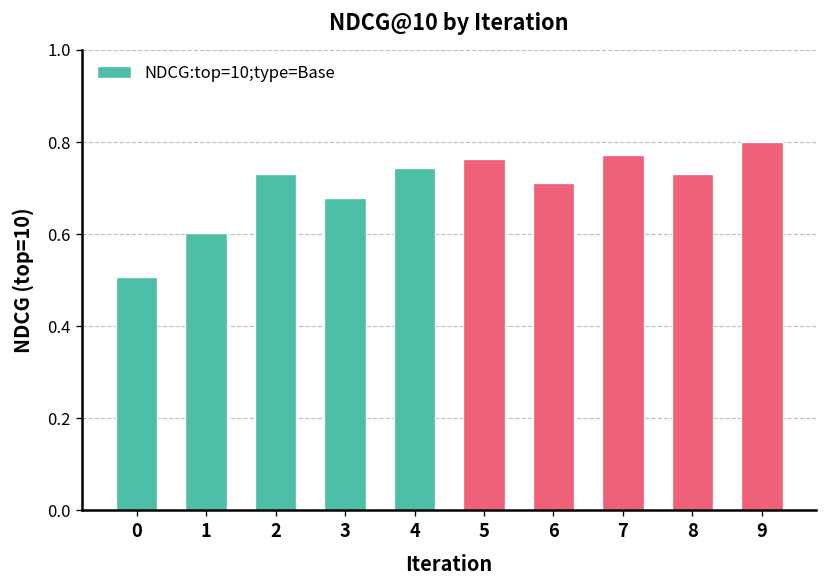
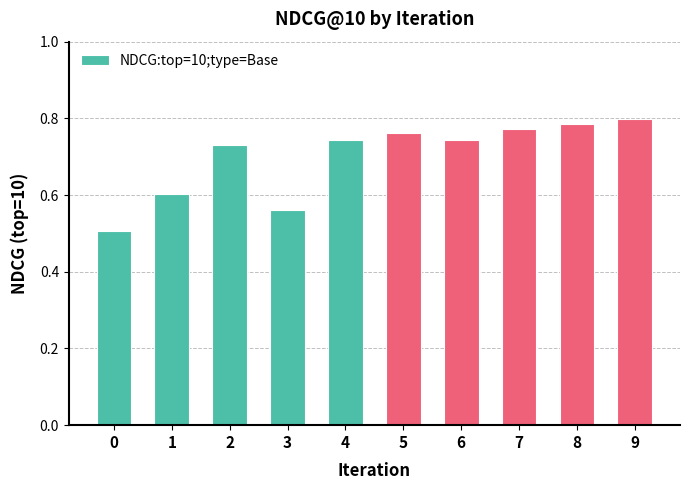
  {
    "0": 0.51,
    "1": 0.60,
    "2": 0.73,
-   "3": 0.68,
+   "3": 0.56,
    "4": 0.74,
    "5": 0.76,
-   "6": 0.71,
+   "6": 0.74,
    "7": 0.77,
-   "8": 0.73,
+   "8": 0.79,
    "9": 0.80
  }
